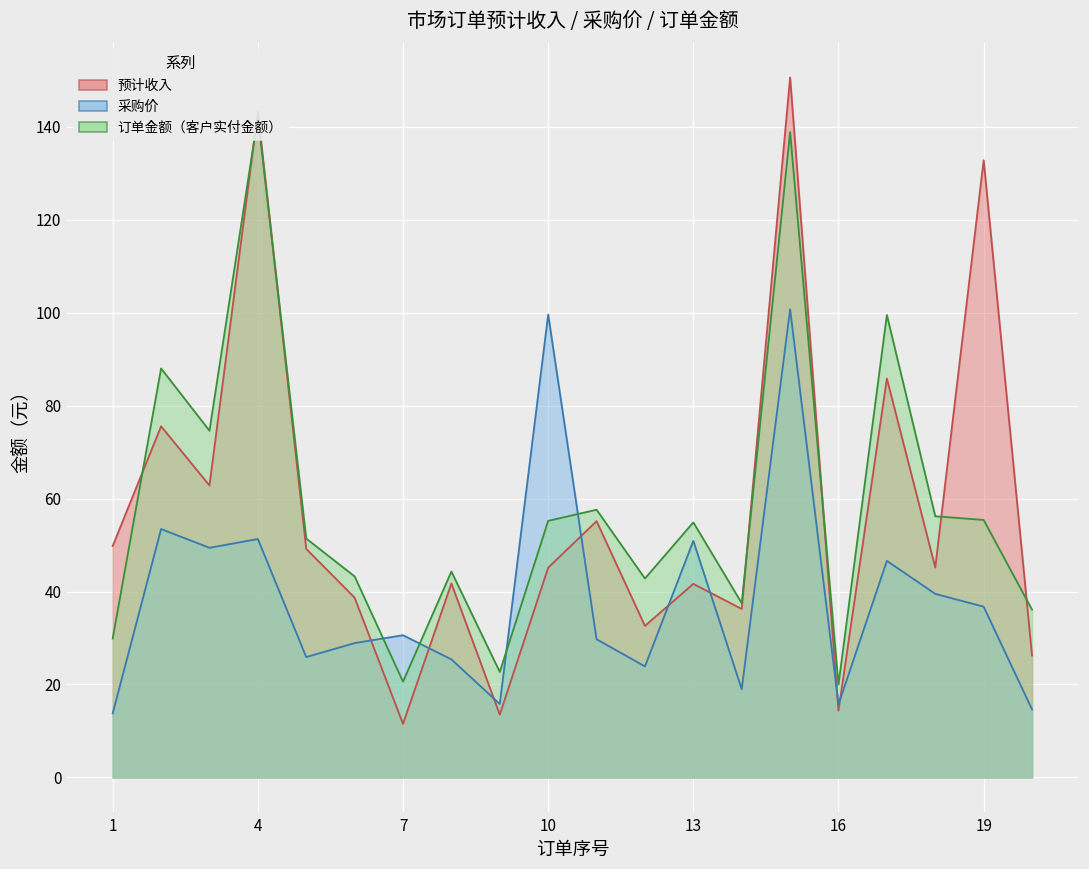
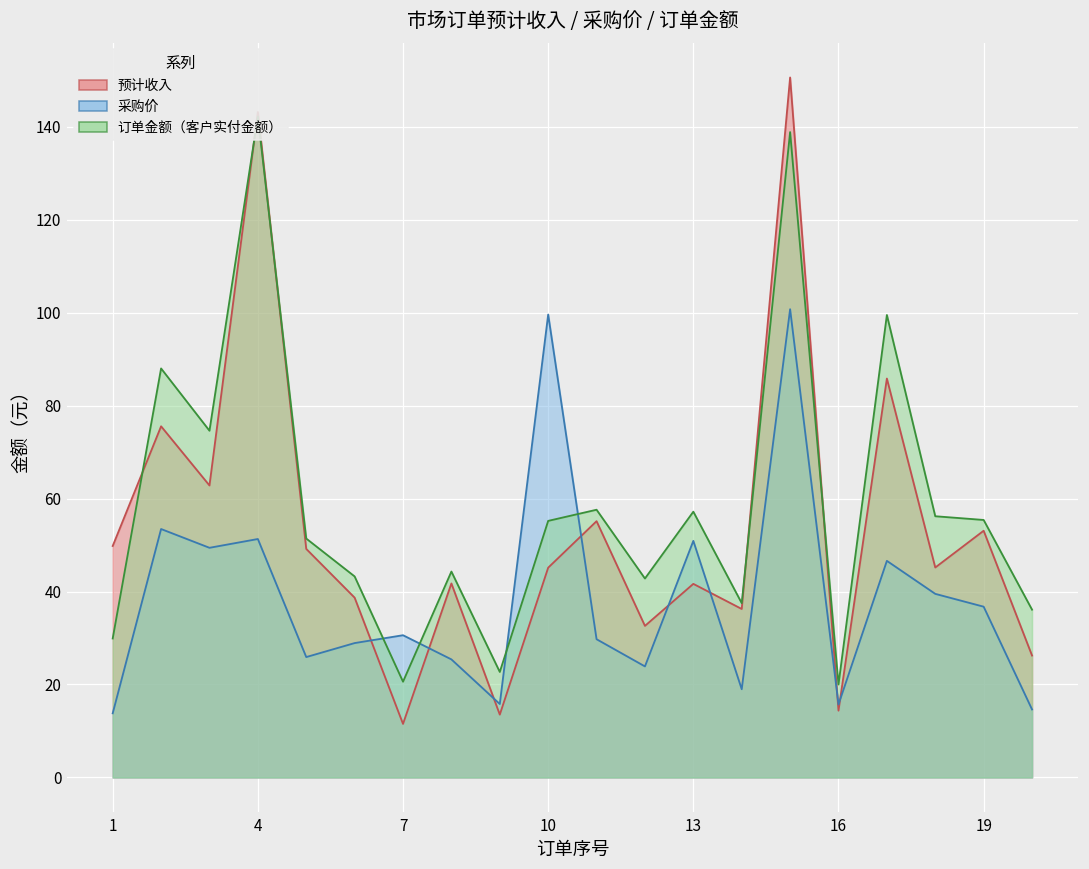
  {
    "预计收入": {
      "1": 50,
      "7": 12,
      "10": 45,
      "13": 42,
      "16": 14,
-     "19": 133
+     "19": 53
    },
    "采购价": {
      "1": 14,
      "4": 51,
      "7": 31,
      "10": 100,
      "13": 51,
      "16": 16,
      "19": 37
    },
    "订单金额（客户实付金额）": {
      "1": 30,
      "7": 21,
      "10": 55,
-     "13": 55,
+     "13": 57,
      "16": 20,
      "19": 55
    }
  }
